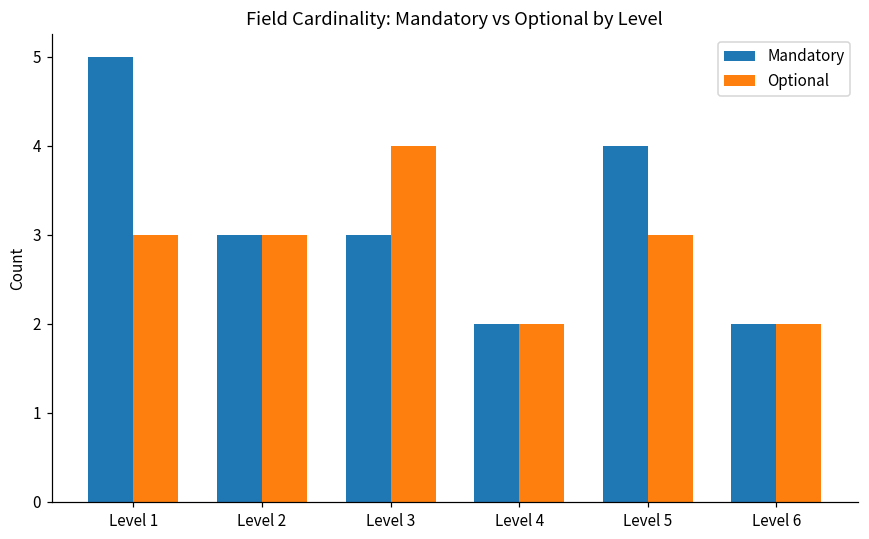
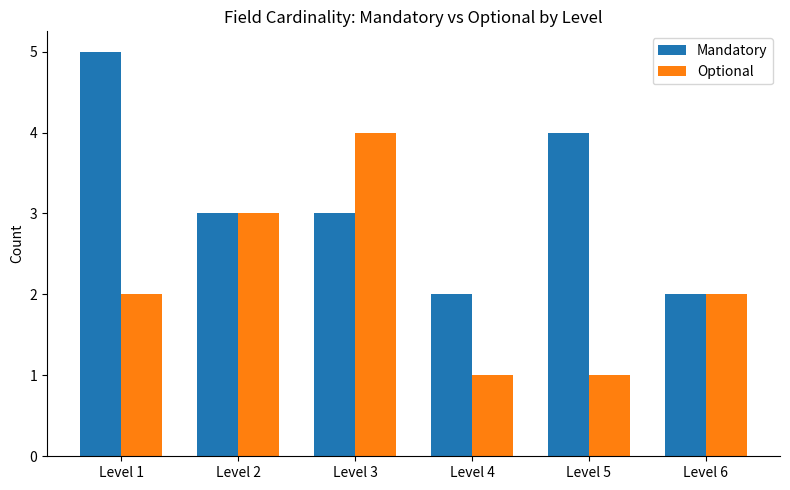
  {
    "Mandatory": {
      "Level 1": 5,
      "Level 2": 3,
      "Level 3": 3,
      "Level 4": 2,
      "Level 5": 4,
      "Level 6": 2
    },
    "Optional": {
-     "Level 1": 3,
+     "Level 1": 2,
      "Level 2": 3,
      "Level 3": 4,
-     "Level 4": 2,
-     "Level 5": 3,
+     "Level 4": 1,
+     "Level 5": 1,
      "Level 6": 2
    }
  }
